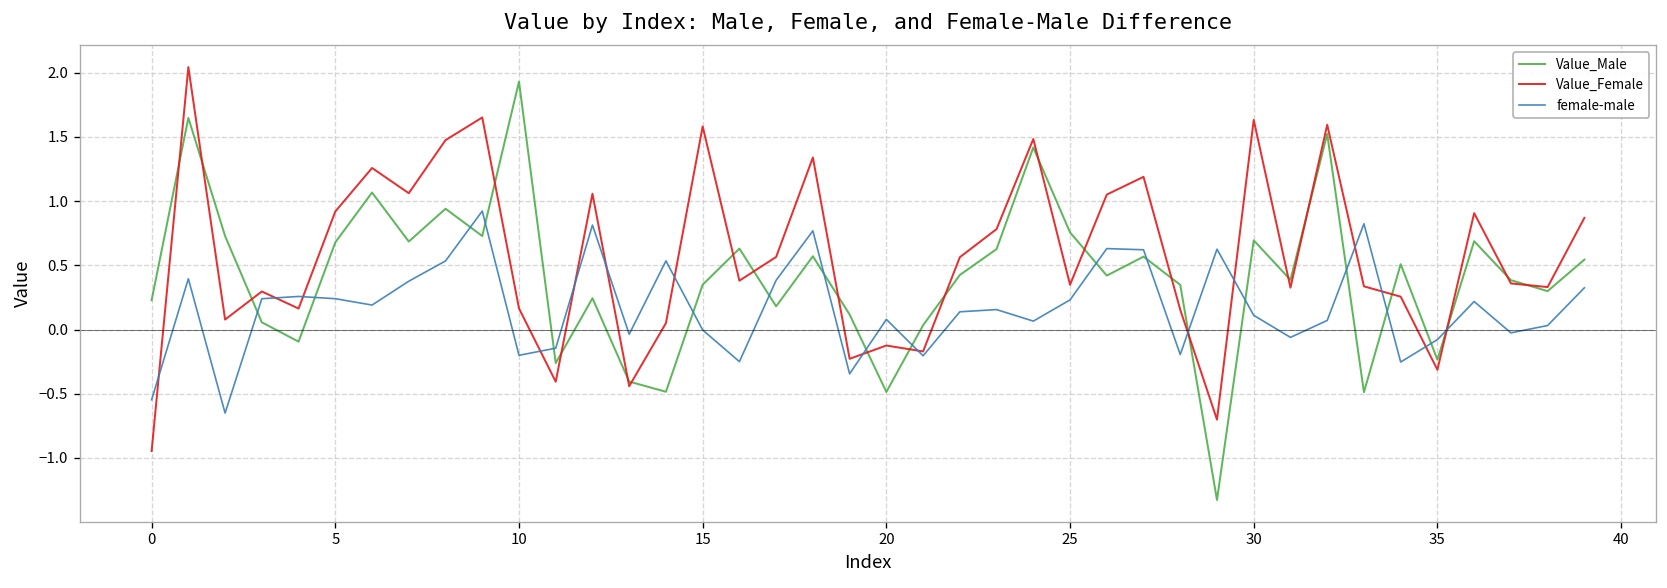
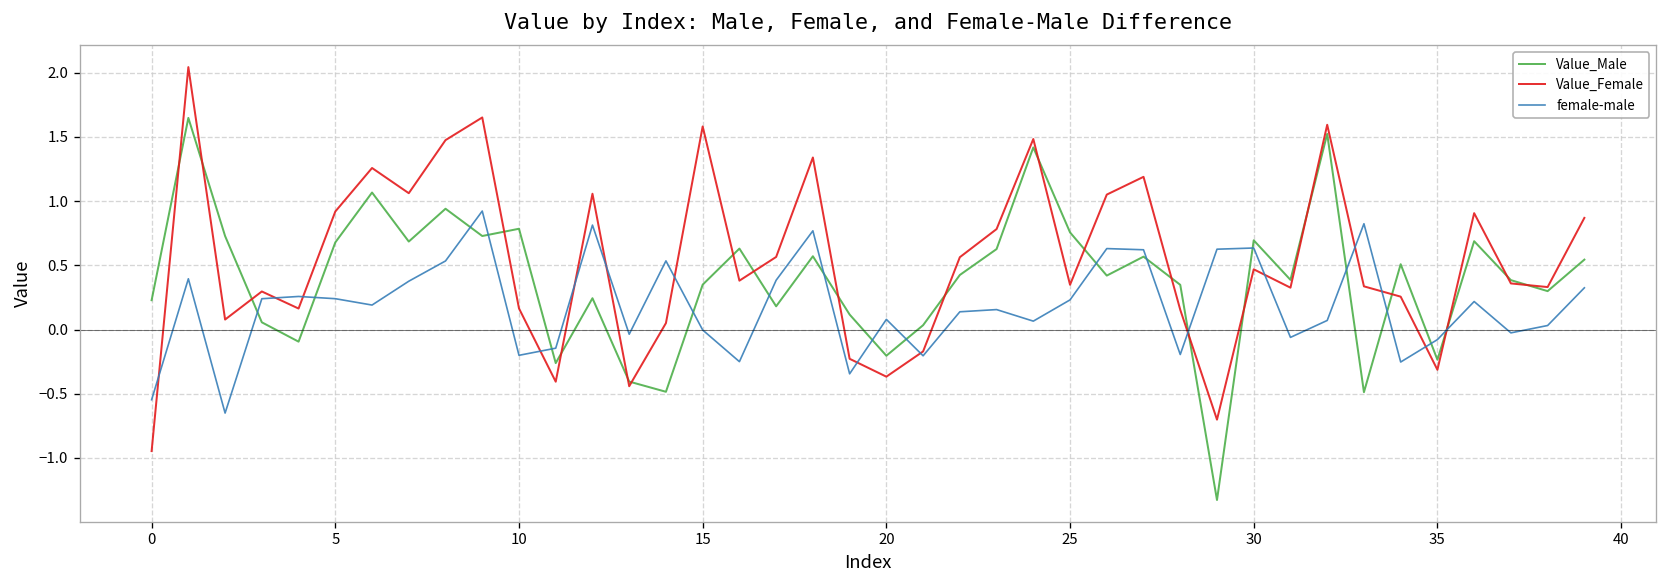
  {
    "Value_Male": {
      "0": 0.23,
      "5": 0.68,
-     "10": 1.93,
+     "10": 0.79,
      "15": 0.35,
-     "20": -0.49,
+     "20": -0.20,
      "25": 0.76,
      "30": 0.70,
      "35": -0.24
    },
    "Value_Female": {
      "0": -0.95,
      "5": 0.92,
      "10": 0.16,
      "15": 1.58,
-     "20": -0.12,
+     "20": -0.37,
      "25": 0.35,
-     "30": 1.63,
+     "30": 0.47,
      "35": -0.31
    },
    "female-male": {
      "0": -0.55,
      "5": 0.24,
      "10": -0.20,
      "15": 0.00,
      "20": 0.08,
      "25": 0.23,
-     "30": 0.11,
+     "30": 0.64,
      "35": -0.08
    }
  }
